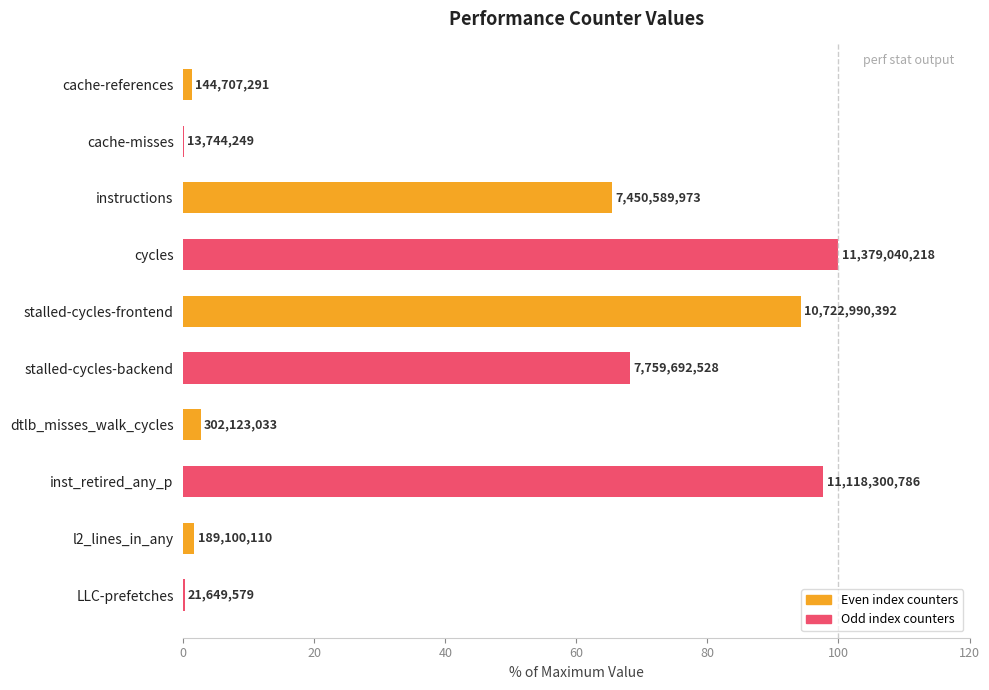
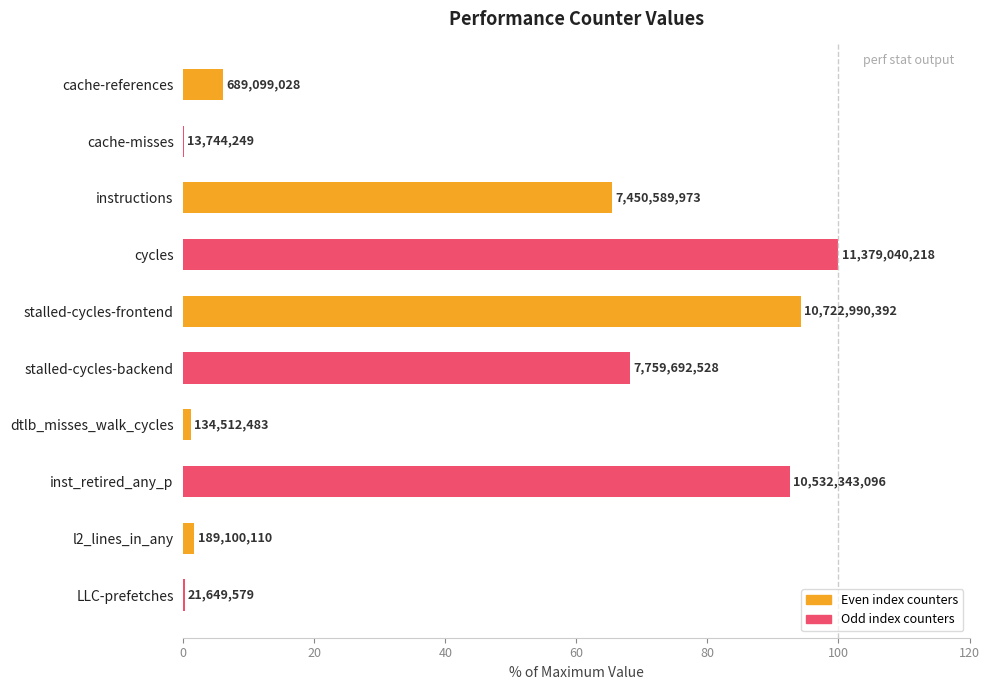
  {
-   "cache-references": "144,707,291",
-   "dtlb_misses_walk_cycles": "302,123,033",
-   "inst_retired_any_p": "11,118,300,786"
+   "cache-references": "689,099,028",
+   "dtlb_misses_walk_cycles": "134,512,483",
+   "inst_retired_any_p": "10,532,343,096"
  }
